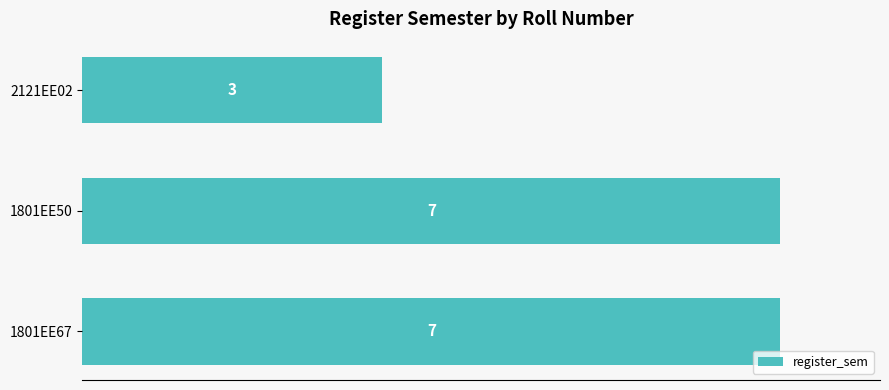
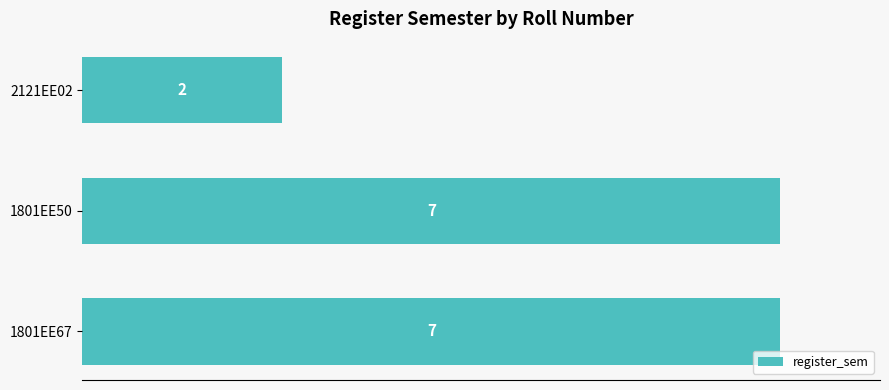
  {
-   "2121EE02": 3,
+   "2121EE02": 2,
    "1801EE50": 7,
    "1801EE67": 7
  }
